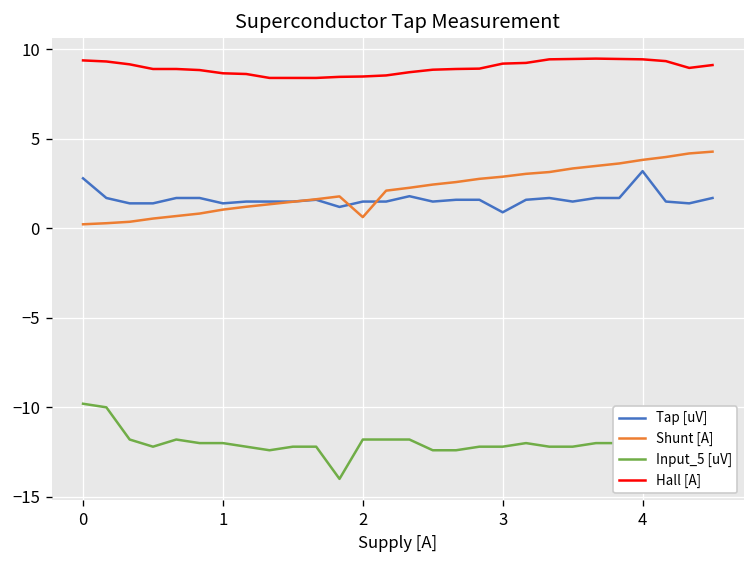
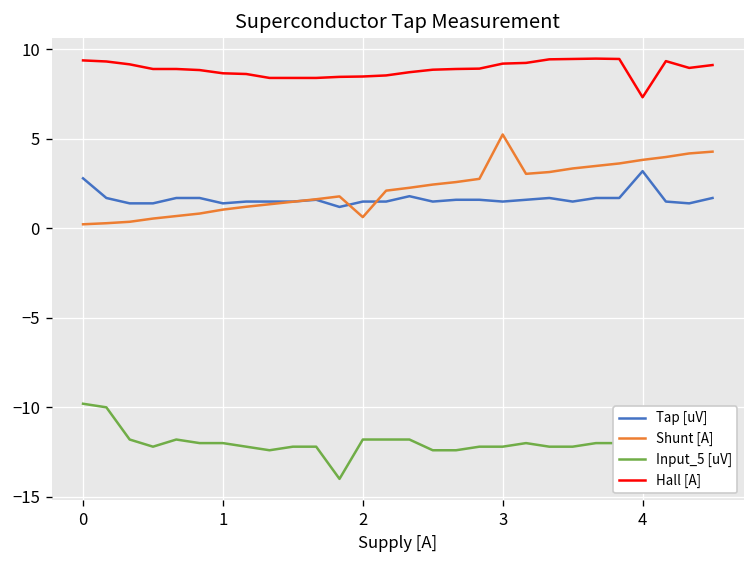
  {
    "Tap [uV]": {
      "0": 2.8,
      "1": 1.4,
      "2": 1.5,
-     "3": 0.9,
+     "3": 1.5,
      "4": 3.2
    },
    "Shunt [A]": {
      "0": 0.2,
      "1": 1.1,
      "2": 0.6,
-     "3": 2.9,
+     "3": 5.3,
      "4": 3.8
    },
    "Input_5 [uV]": {
      "0": -9.8,
      "1": -12.0,
      "2": -11.8,
      "3": -12.2
    },
    "Hall [A]": {
      "0": 9.4,
      "1": 8.7,
      "2": 8.5,
      "3": 9.2,
-     "4": 9.5
+     "4": 7.3
    }
  }
